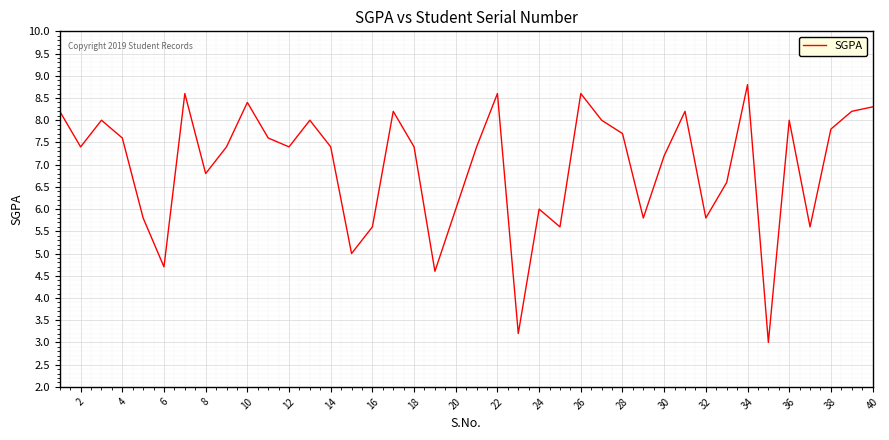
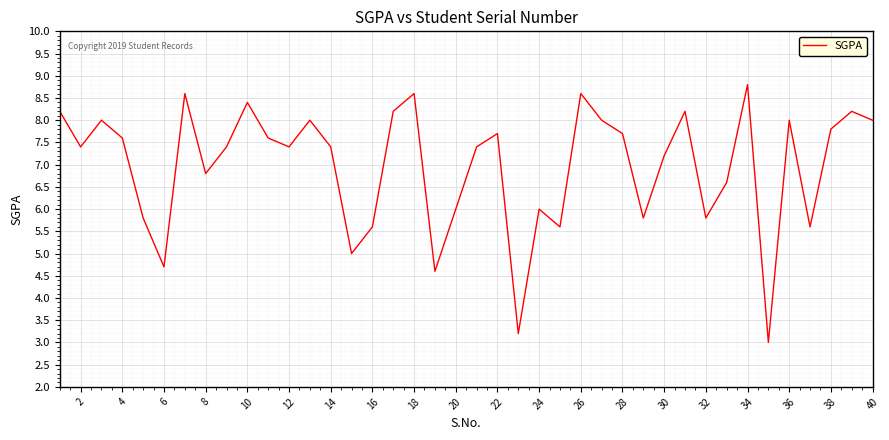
  {
    "2": 7.4,
    "4": 7.6,
    "6": 4.7,
    "8": 6.8,
    "10": 8.4,
    "12": 7.4,
    "14": 7.4,
    "16": 5.6,
-   "18": 7.4,
+   "18": 8.6,
    "20": 6.0,
-   "22": 8.6,
+   "22": 7.7,
    "24": 6.0,
    "26": 8.6,
    "28": 7.7,
    "30": 7.2,
    "32": 5.8,
    "34": 8.8,
    "36": 8.0,
    "38": 7.8,
-   "40": 8.3
+   "40": 8.0
  }
